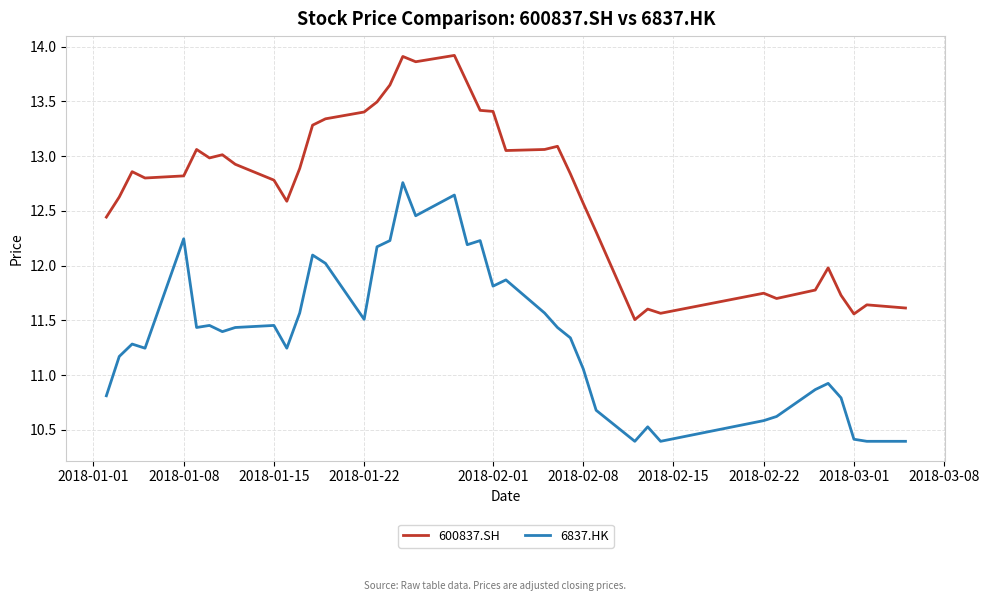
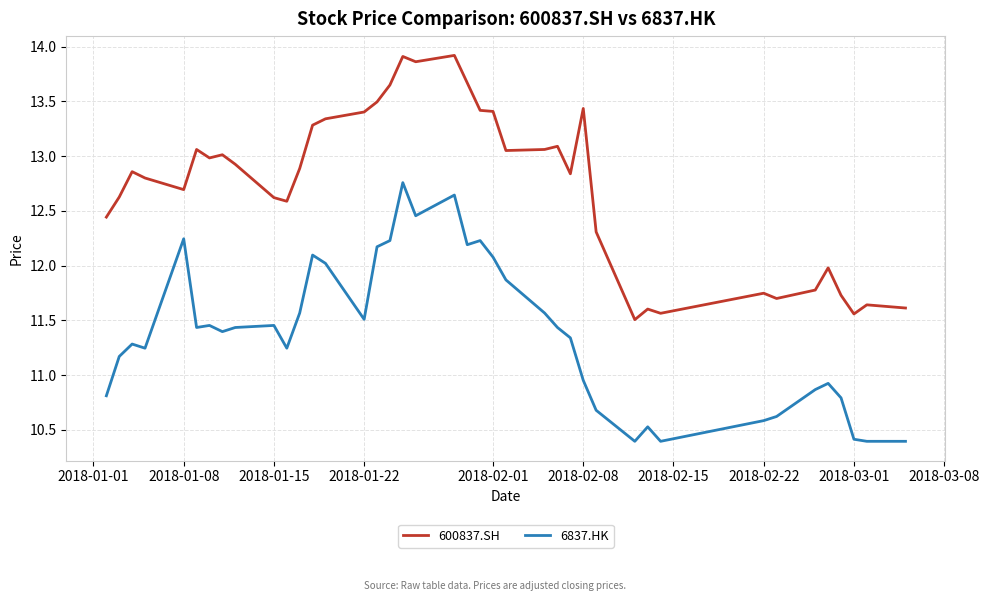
  {
    "600837.SH": {
-     "2018-01-08": 12.82,
-     "2018-01-15": 12.78,
+     "2018-01-08": 12.69,
+     "2018-01-15": 12.62,
      "2018-01-22": 13.40,
      "2018-02-01": 13.41,
-     "2018-02-08": 12.57,
+     "2018-02-08": 13.43,
      "2018-02-22": 11.75,
      "2018-03-01": 11.56
    },
    "6837.HK": {
      "2018-01-08": 12.24,
      "2018-01-15": 11.45,
      "2018-01-22": 11.51,
-     "2018-02-01": 11.81,
-     "2018-02-08": 11.06,
+     "2018-02-01": 12.08,
+     "2018-02-08": 10.95,
      "2018-02-22": 10.58,
      "2018-03-01": 10.41
    }
  }
